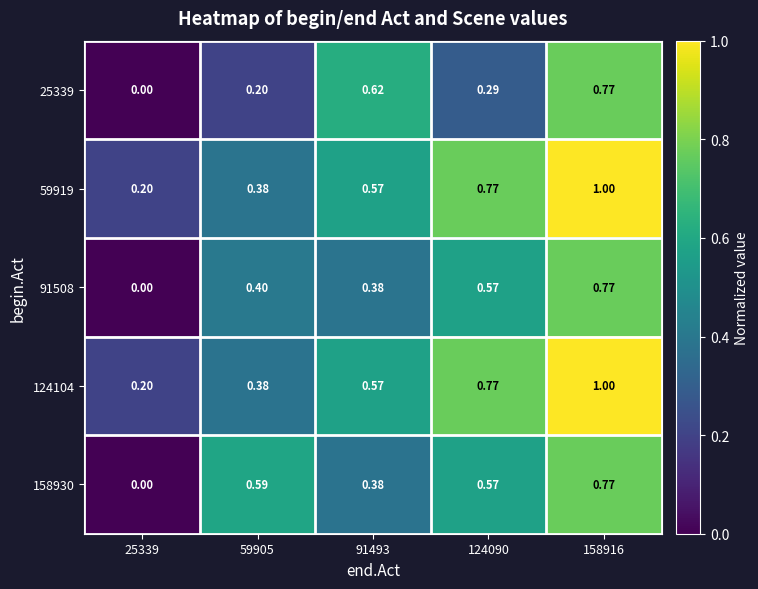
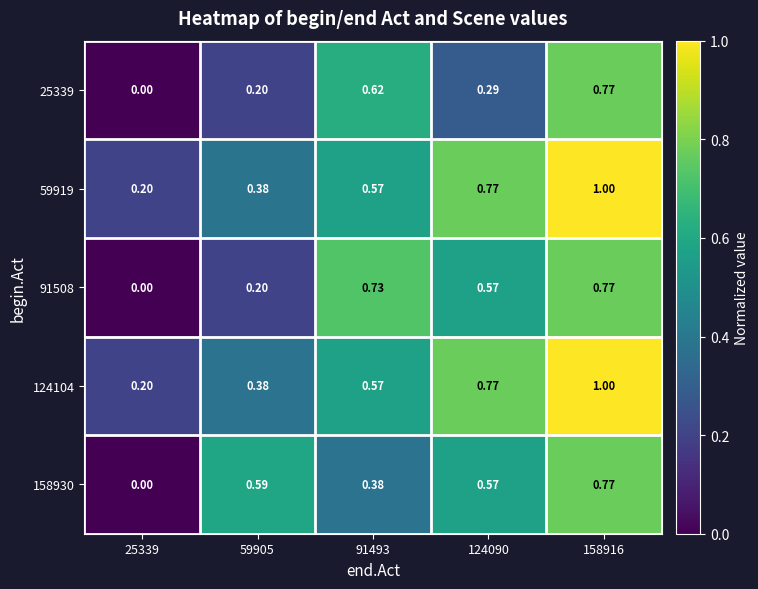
  {
    "25339": {
      "25339": 0.00,
      "59905": 0.20,
      "91493": 0.62,
      "124090": 0.29,
      "158916": 0.77
    },
    "59919": {
      "25339": 0.20,
      "59905": 0.38,
      "91493": 0.57,
      "124090": 0.77,
      "158916": 1.00
    },
    "91508": {
      "25339": 0.00,
-     "59905": 0.40,
-     "91493": 0.38,
+     "59905": 0.20,
+     "91493": 0.73,
      "124090": 0.57,
      "158916": 0.77
    },
    "124104": {
      "25339": 0.20,
      "59905": 0.38,
      "91493": 0.57,
      "124090": 0.77,
      "158916": 1.00
    },
    "158930": {
      "25339": 0.00,
      "59905": 0.59,
      "91493": 0.38,
      "124090": 0.57,
      "158916": 0.77
    }
  }
